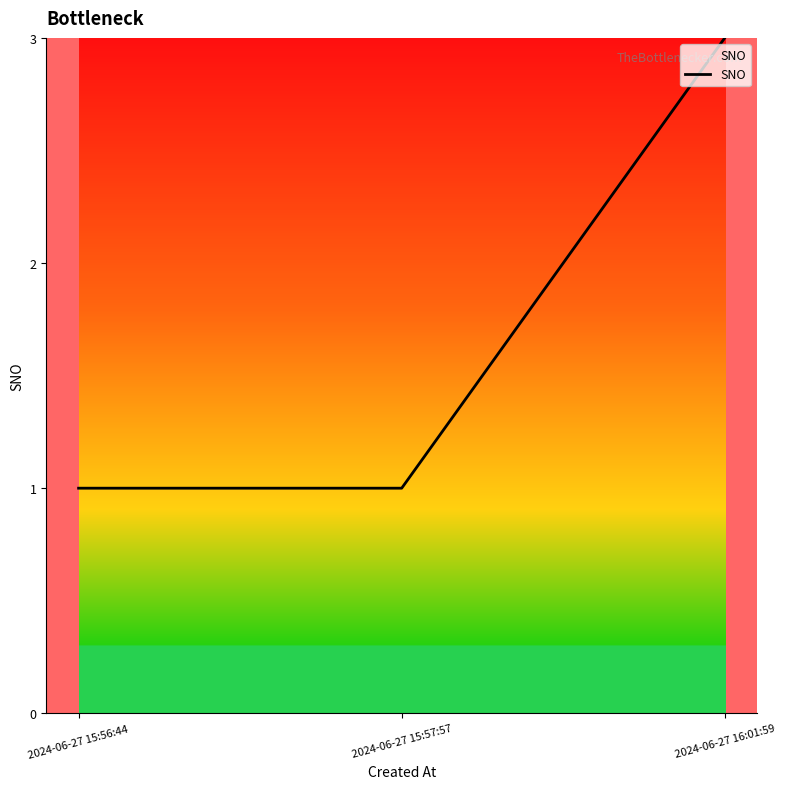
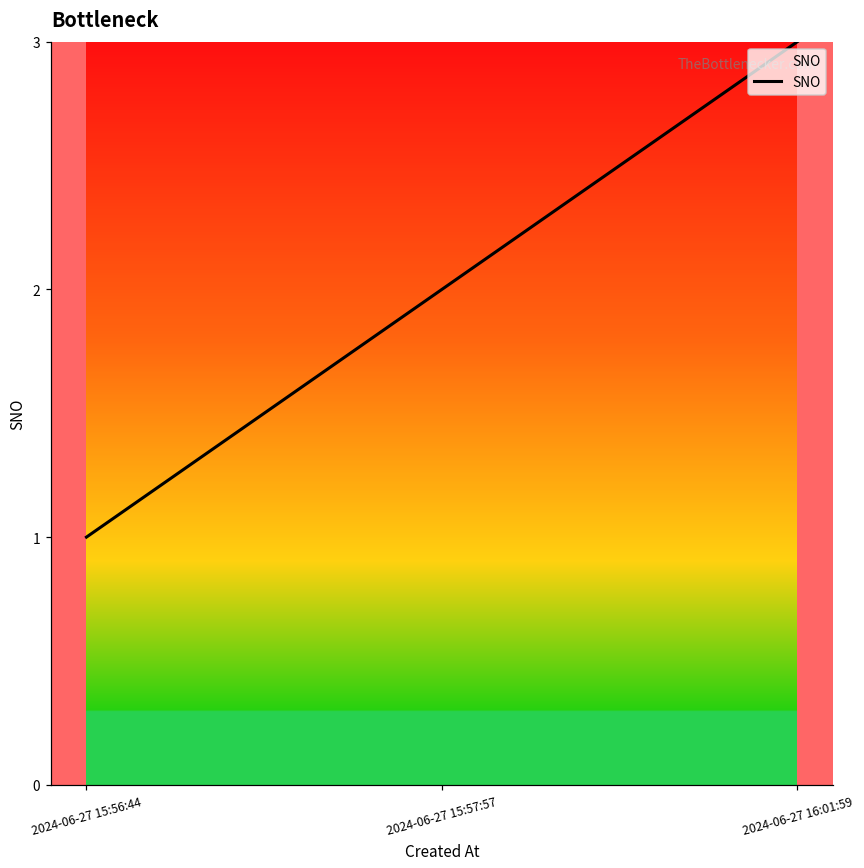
  {
    "2024-06-27 15:56:44": 1,
-   "2024-06-27 15:57:57": 1,
+   "2024-06-27 15:57:57": 2,
    "2024-06-27 16:01:59": 3
  }
